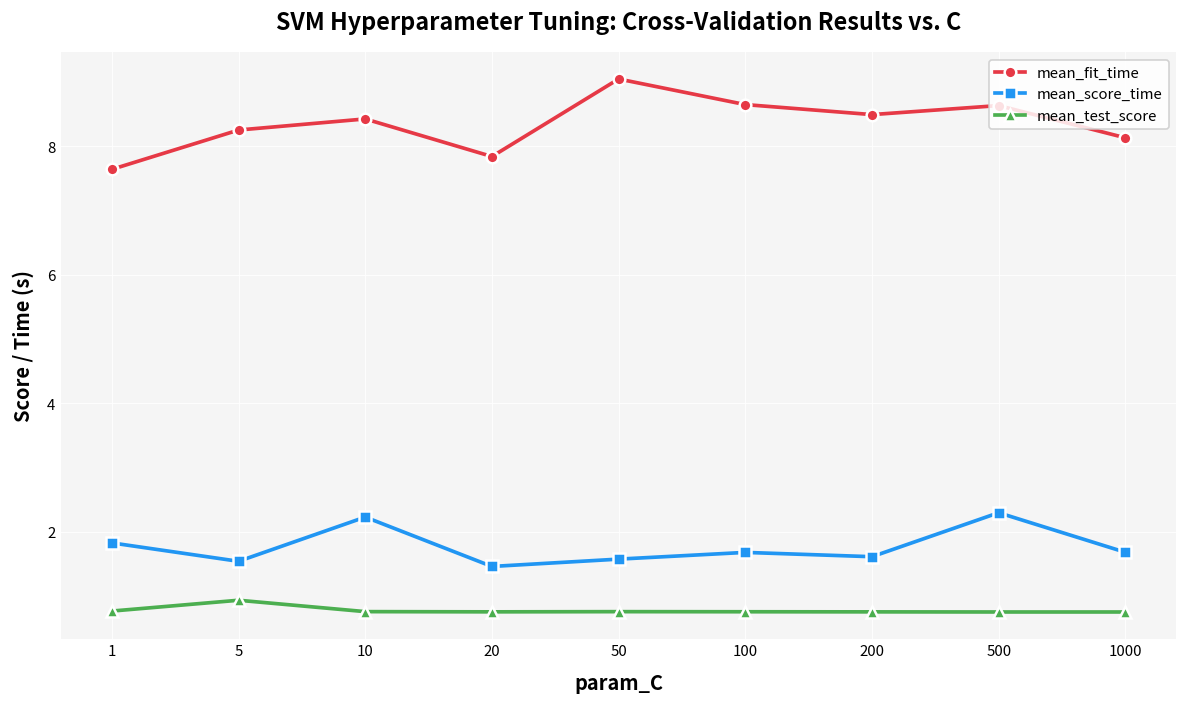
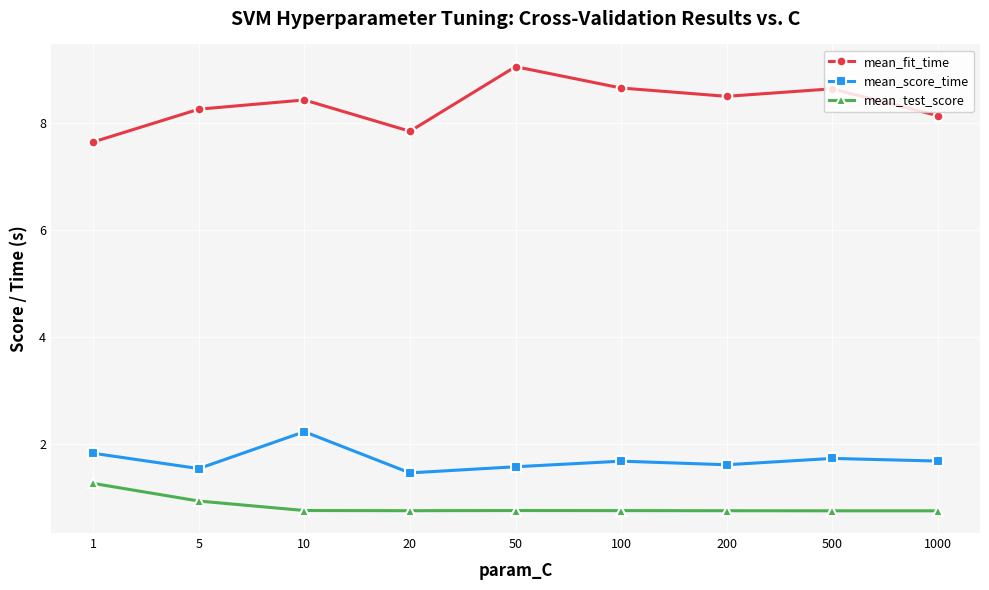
  {
    "mean_fit_time": {
      "1": 7.6,
      "5": 8.3,
      "10": 8.4,
      "20": 7.8,
      "50": 9.0,
      "100": 8.6,
      "200": 8.5,
      "1000": 8.1
    },
    "mean_score_time": {
      "1": 1.8,
      "5": 1.5,
      "10": 2.2,
      "20": 1.5,
      "50": 1.6,
      "100": 1.7,
      "200": 1.6,
-     "500": 2.3,
+     "500": 1.7,
      "1000": 1.7
    },
    "mean_test_score": {
-     "1": 0.8,
+     "1": 1.3,
      "5": 0.9,
      "10": 0.8,
      "20": 0.8,
      "50": 0.8,
      "100": 0.8,
      "200": 0.8,
      "500": 0.8,
      "1000": 0.8
    }
  }
